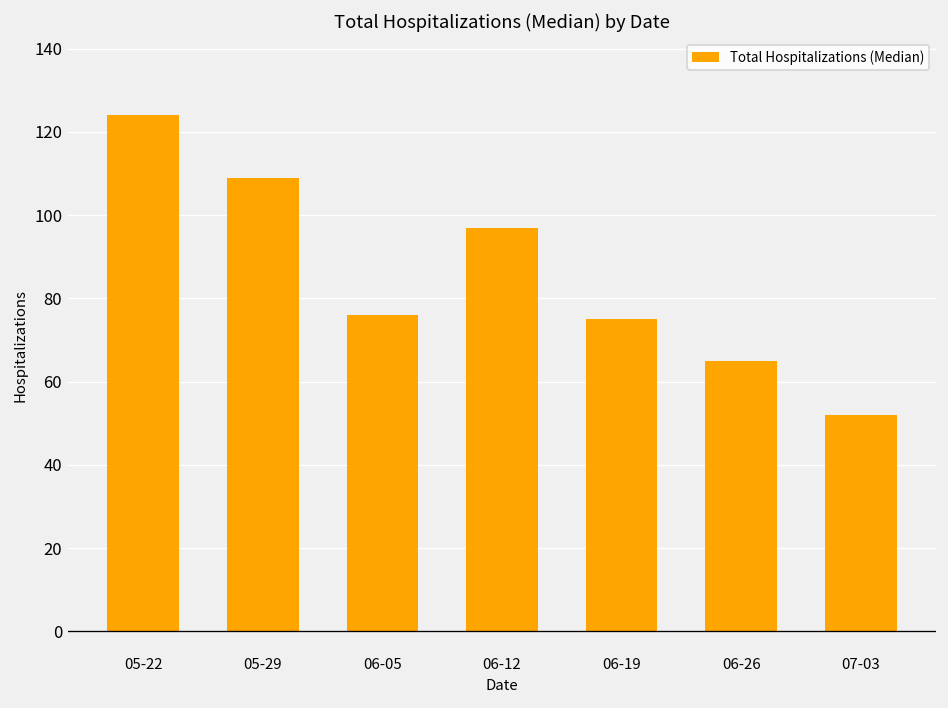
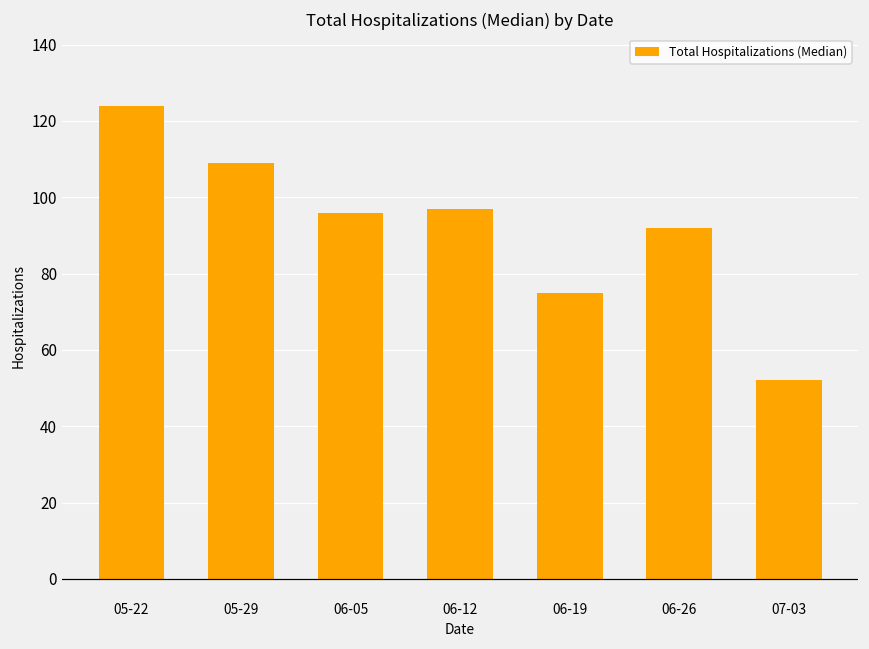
  {
    "05-22": 124,
    "05-29": 109,
-   "06-05": 76,
+   "06-05": 96,
    "06-12": 97,
    "06-19": 75,
-   "06-26": 65,
+   "06-26": 92,
    "07-03": 52
  }
